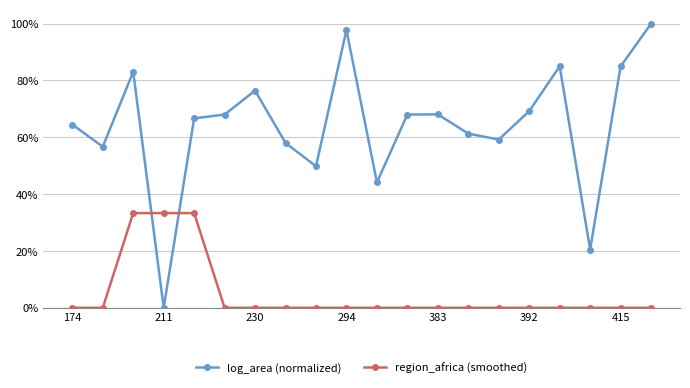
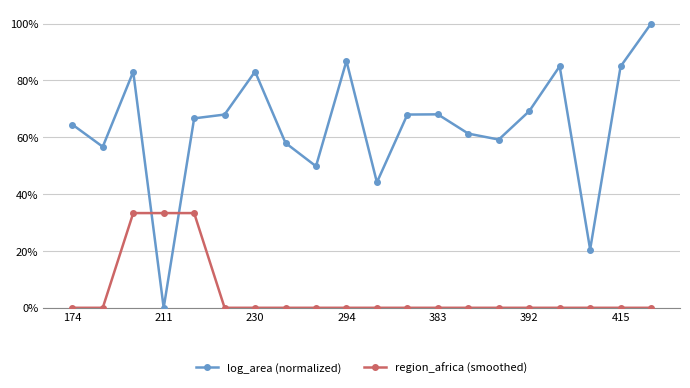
  {
    "log_area (normalized)": {
      "174": "65%",
      "211": "0%",
-     "230": "76%",
-     "294": "98%",
+     "230": "83%",
+     "294": "87%",
      "383": "68%",
      "392": "69%",
      "415": "85%"
    },
    "region_africa (smoothed)": {
      "174": "0%",
      "211": "33%",
      "230": "0%",
      "294": "0%",
      "383": "0%",
      "392": "0%",
      "415": "0%"
    }
  }
